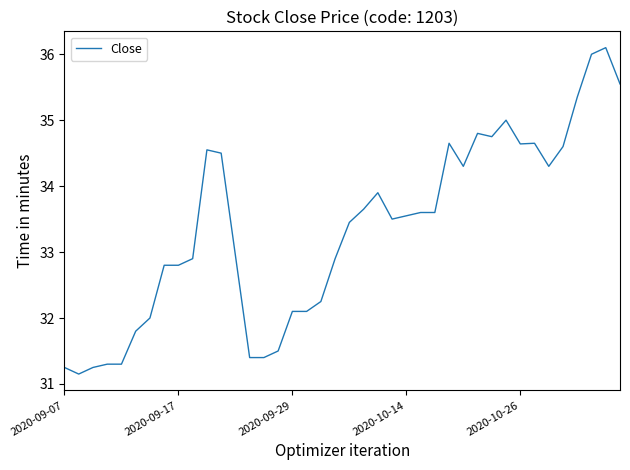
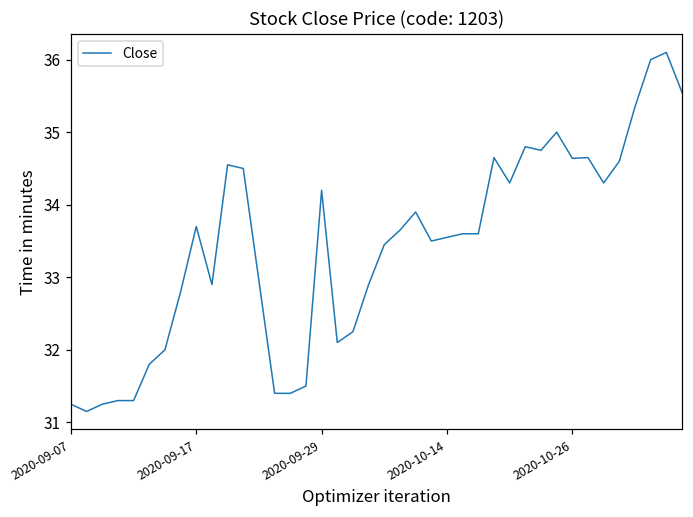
  {
    "2020-09-07": 31.3,
-   "2020-09-17": 32.8,
-   "2020-09-29": 32.1,
+   "2020-09-17": 33.7,
+   "2020-09-29": 34.2,
    "2020-10-14": 33.6,
    "2020-10-26": 34.6
  }
